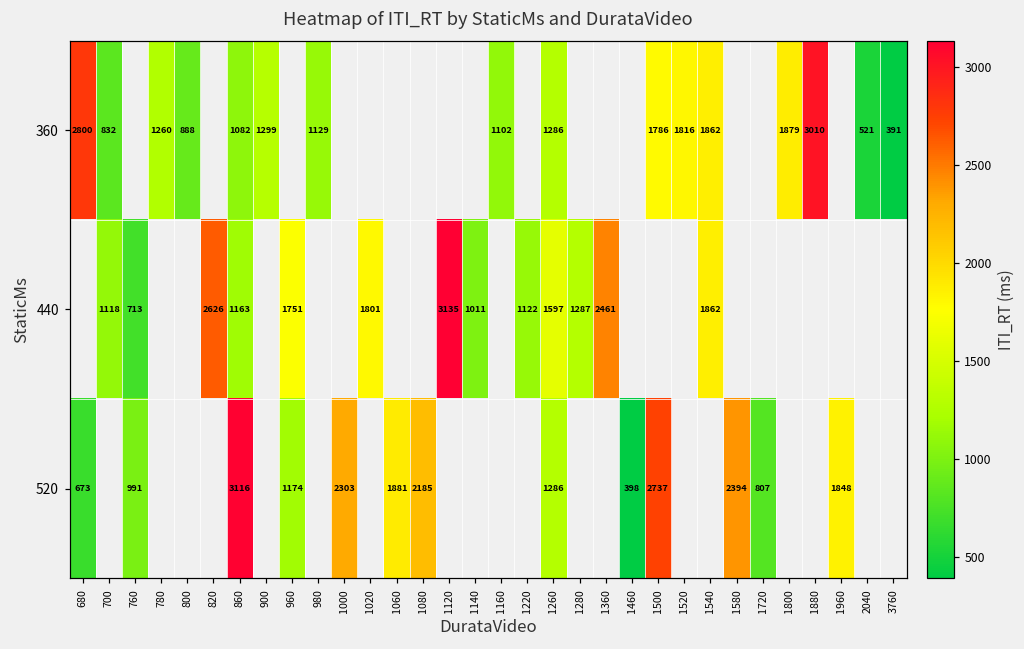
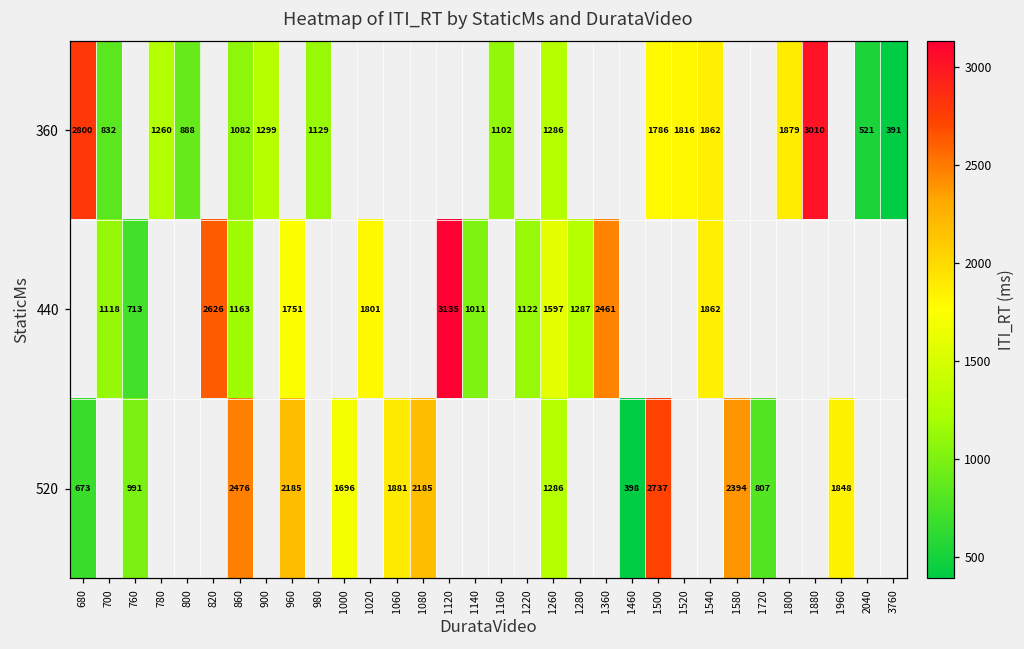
  {
    "360": {
      "680": 2800,
      "700": 832,
      "780": 1260,
      "800": 888,
      "860": 1082,
      "900": 1299,
      "980": 1129,
      "1160": 1102,
      "1260": 1286,
      "1500": 1786,
      "1520": 1816,
      "1540": 1862,
      "1800": 1879,
      "1880": 3010,
      "2040": 521,
      "3760": 391
    },
    "440": {
      "700": 1118,
      "760": 713,
      "820": 2626,
      "860": 1163,
      "960": 1751,
      "1020": 1801,
      "1120": 3135,
      "1140": 1011,
      "1220": 1122,
      "1260": 1597,
      "1280": 1287,
      "1360": 2461,
      "1540": 1862
    },
    "520": {
      "680": 673,
      "760": 991,
-     "860": 3116,
-     "960": 1174,
-     "1000": 2303,
+     "860": 2476,
+     "960": 2185,
+     "1000": 1696,
      "1060": 1881,
      "1080": 2185,
      "1260": 1286,
      "1460": 398,
      "1500": 2737,
      "1580": 2394,
      "1720": 807,
      "1960": 1848
    }
  }
